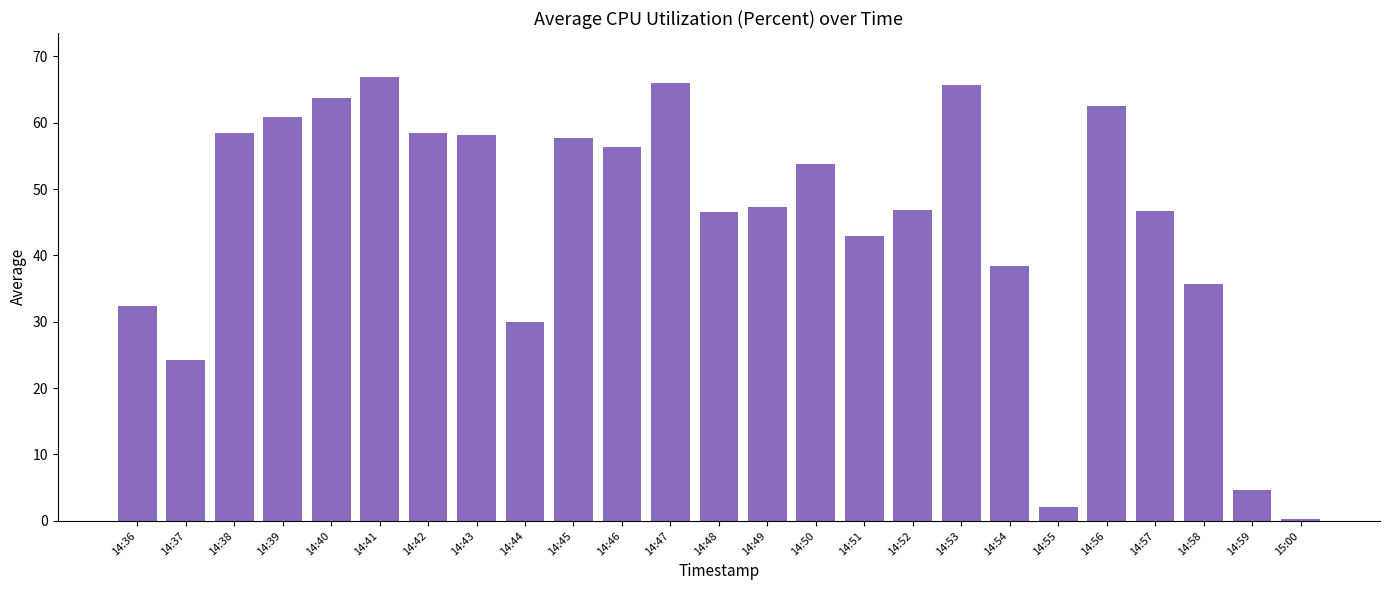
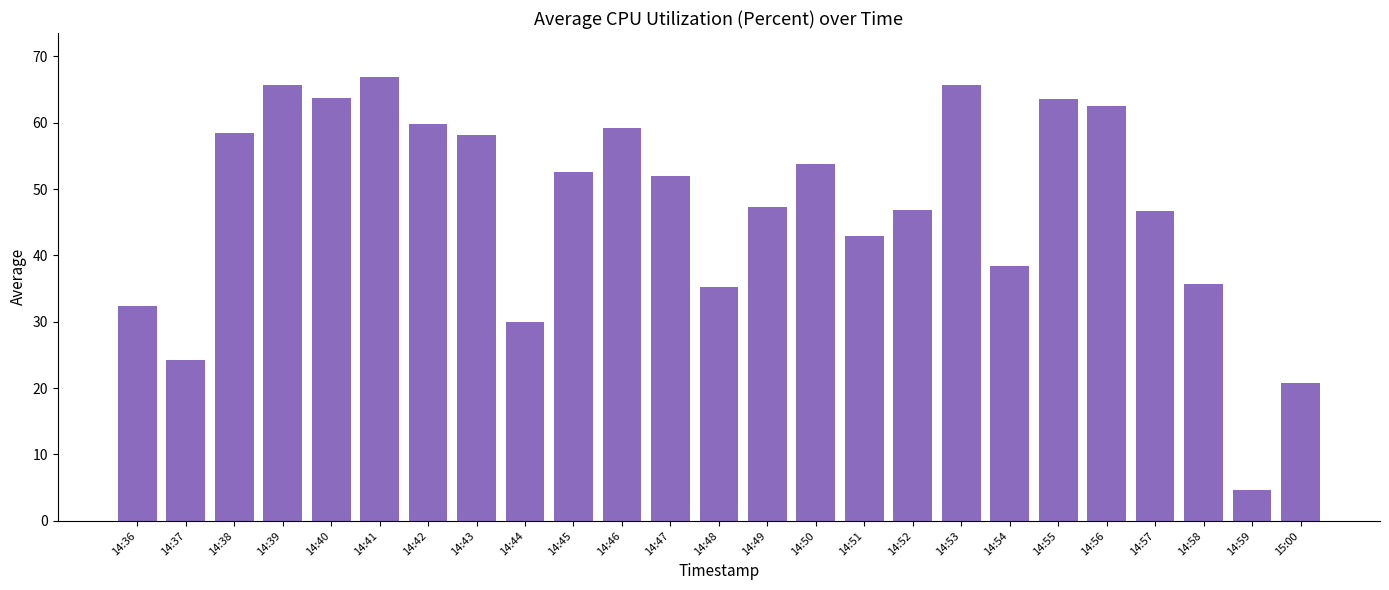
  {
    "14:36": 32,
    "14:37": 24,
    "14:38": 59,
-   "14:39": 61,
+   "14:39": 66,
    "14:40": 64,
    "14:41": 67,
-   "14:42": 58,
+   "14:42": 60,
    "14:43": 58,
    "14:44": 30,
-   "14:45": 58,
-   "14:46": 56,
-   "14:47": 66,
-   "14:48": 46,
+   "14:45": 53,
+   "14:46": 59,
+   "14:47": 52,
+   "14:48": 35,
    "14:49": 47,
    "14:50": 54,
    "14:51": 43,
    "14:52": 47,
    "14:53": 66,
    "14:54": 38,
-   "14:55": 2,
+   "14:55": 64,
    "14:56": 62,
    "14:57": 47,
    "14:58": 36,
    "14:59": 5,
-   "15:00": 0
+   "15:00": 21
  }
